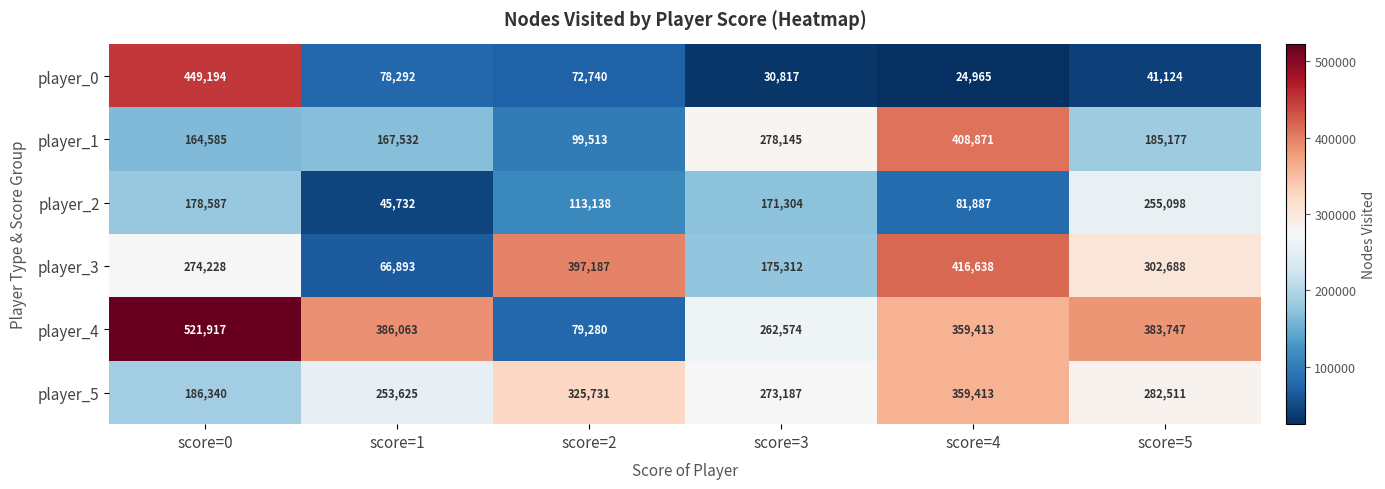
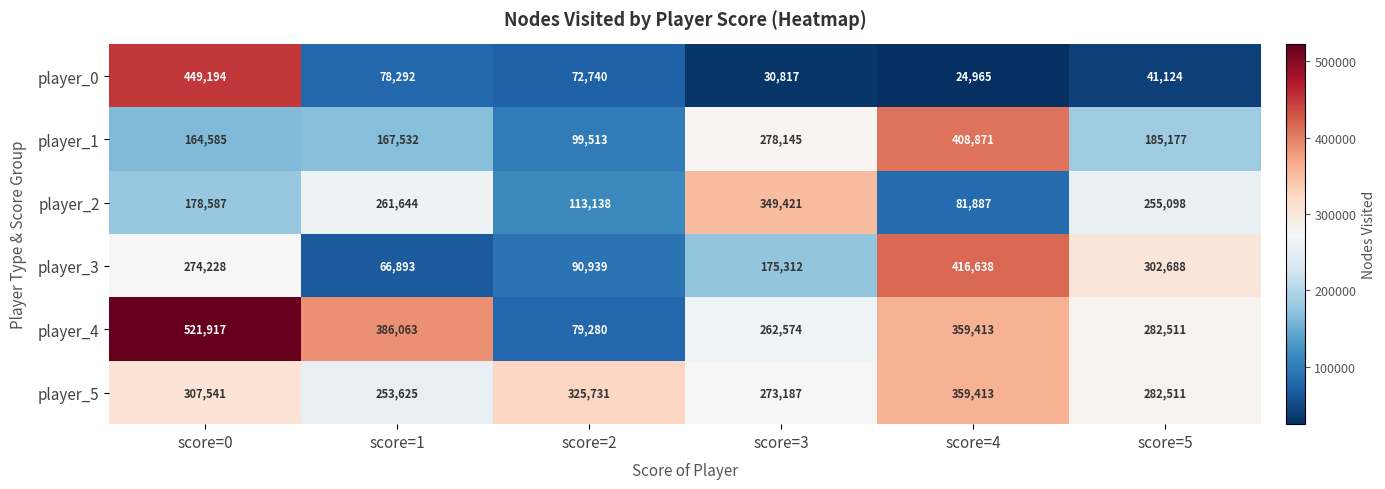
  {
    "player_0": {
      "score=0": "449,194",
      "score=1": "78,292",
      "score=2": "72,740",
      "score=3": "30,817",
      "score=4": "24,965",
      "score=5": "41,124"
    },
    "player_1": {
      "score=0": "164,585",
      "score=1": "167,532",
      "score=2": "99,513",
      "score=3": "278,145",
      "score=4": "408,871",
      "score=5": "185,177"
    },
    "player_2": {
      "score=0": "178,587",
-     "score=1": "45,732",
+     "score=1": "261,644",
      "score=2": "113,138",
-     "score=3": "171,304",
+     "score=3": "349,421",
      "score=4": "81,887",
      "score=5": "255,098"
    },
    "player_3": {
      "score=0": "274,228",
      "score=1": "66,893",
-     "score=2": "397,187",
+     "score=2": "90,939",
      "score=3": "175,312",
      "score=4": "416,638",
      "score=5": "302,688"
    },
    "player_4": {
      "score=0": "521,917",
      "score=1": "386,063",
      "score=2": "79,280",
      "score=3": "262,574",
      "score=4": "359,413",
-     "score=5": "383,747"
+     "score=5": "282,511"
    },
    "player_5": {
-     "score=0": "186,340",
+     "score=0": "307,541",
      "score=1": "253,625",
      "score=2": "325,731",
      "score=3": "273,187",
      "score=4": "359,413",
      "score=5": "282,511"
    }
  }
